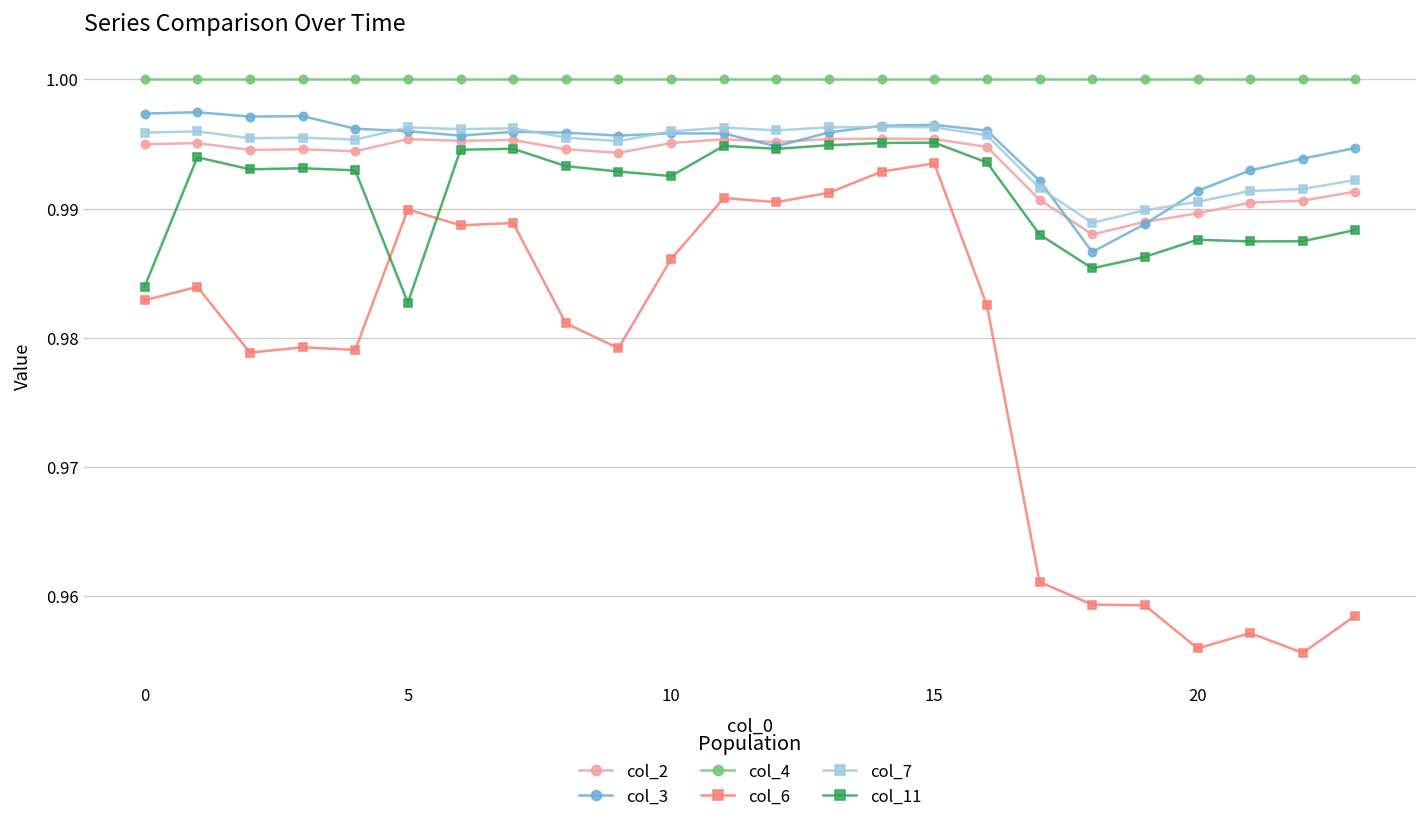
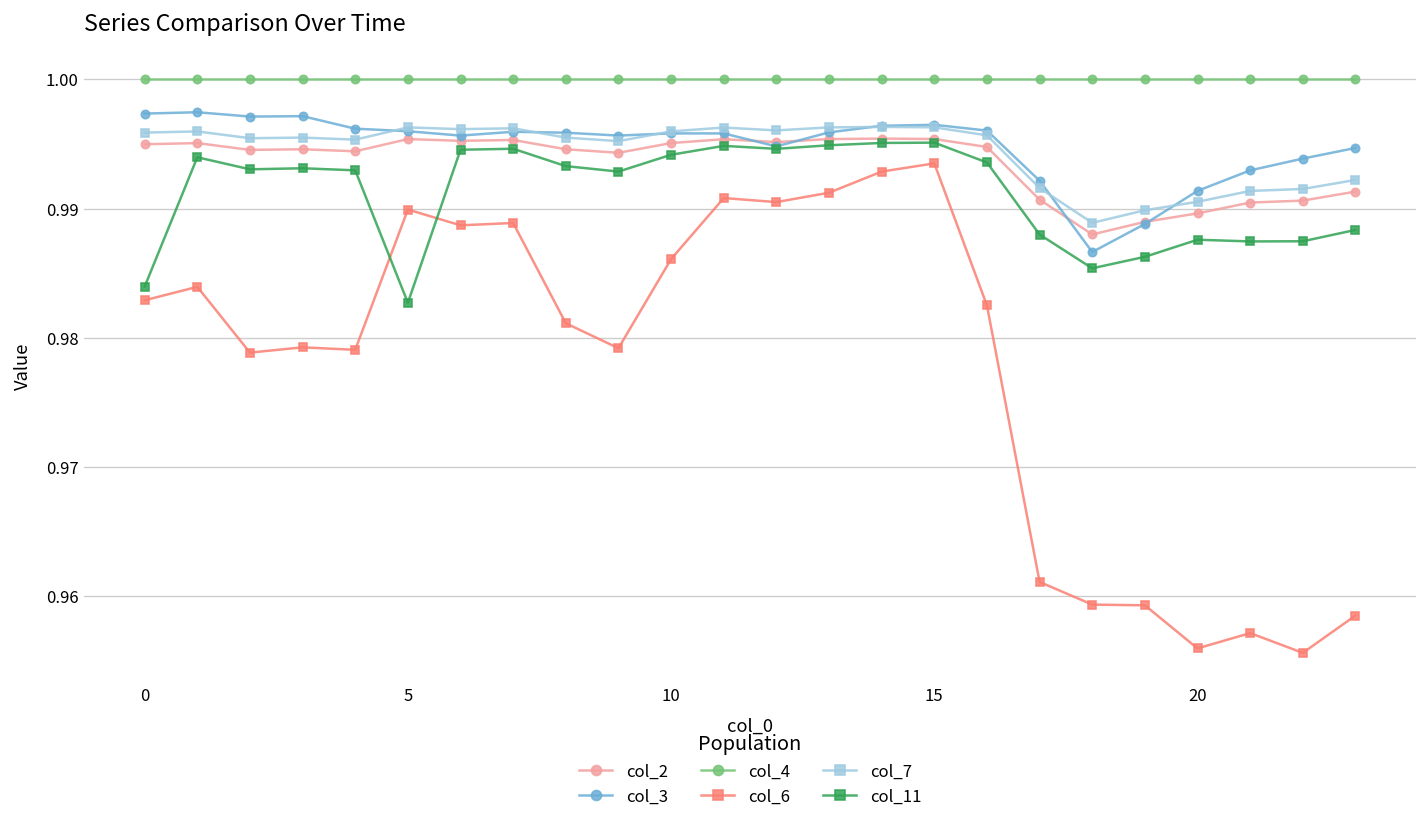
  {
    "col_4": {
      "0": 1.0000,
      "5": 1.0000,
      "10": 1.0000,
      "15": 1.0000,
      "20": 1.0000
    },
    "col_11": {
      "0": 0.9840,
      "5": 0.9827,
-     "10": 0.9925,
+     "10": 0.9942,
      "15": 0.9951,
      "20": 0.9876
    }
  }
